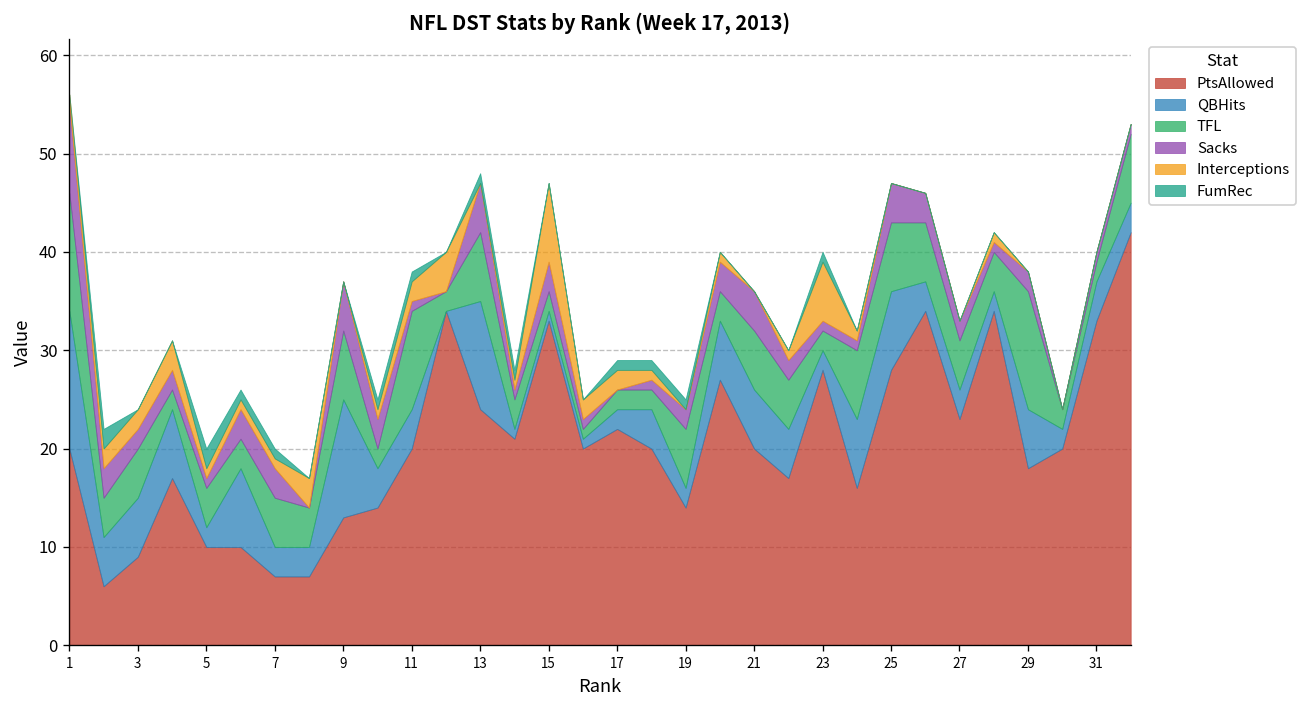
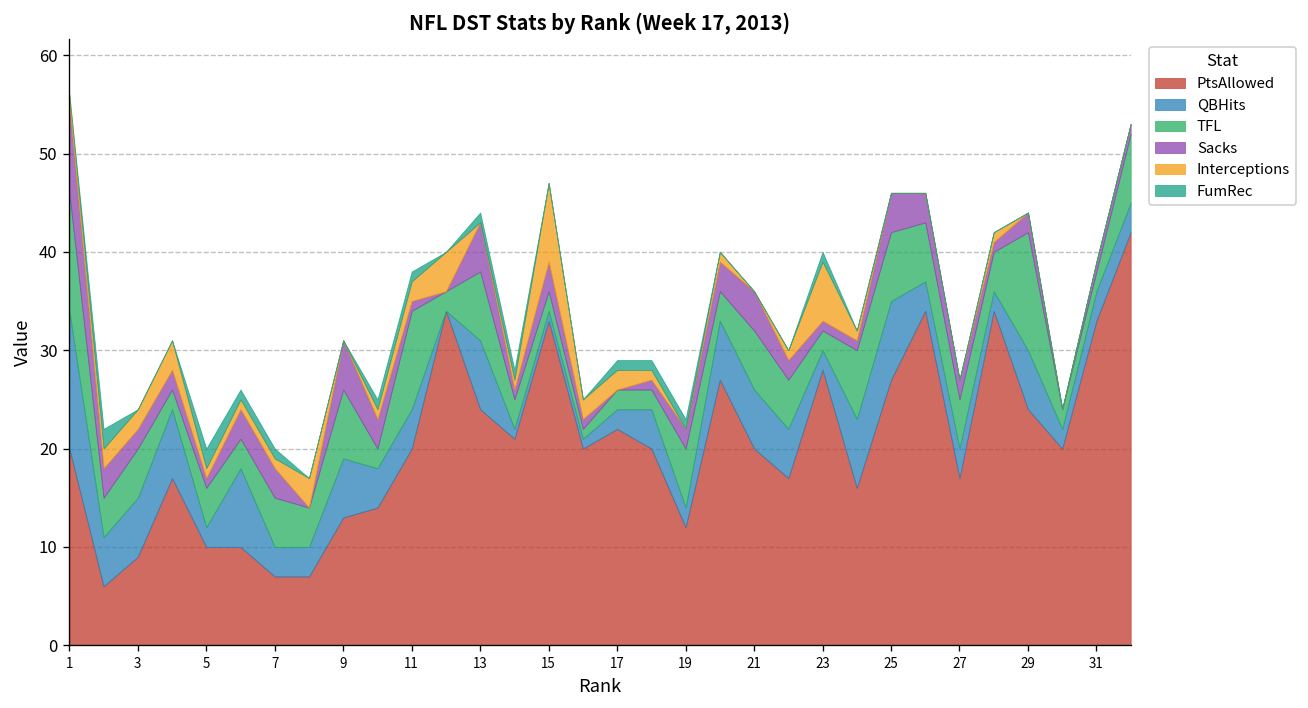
  {
    "PtsAllowed": {
      "1": 20,
      "3": 9,
      "5": 10,
      "7": 7,
      "9": 13,
      "11": 20,
      "13": 24,
      "15": 33,
      "17": 22,
-     "19": 14,
+     "19": 12,
      "21": 20,
      "23": 28,
-     "25": 28,
-     "27": 23,
-     "29": 18,
+     "25": 27,
+     "27": 17,
+     "29": 24,
      "31": 33
    },
    "QBHits": {
      "1": 14,
      "3": 6,
      "5": 2,
      "7": 3,
-     "9": 12,
+     "9": 6,
      "11": 4,
-     "13": 11,
+     "13": 7,
      "15": 1,
      "17": 2,
      "19": 2,
      "21": 6,
      "23": 2,
      "25": 8,
      "27": 3,
      "29": 6,
-     "31": 4
+     "31": 3
    },
    "Sacks": {
      "1": 9,
      "3": 2,
      "5": 1,
      "7": 3,
      "11": 1,
      "15": 3,
      "23": 1
    },
    "Interceptions": {
      "5": 1,
      "7": 1,
      "11": 2,
      "17": 2,
      "23": 6
    }
  }
